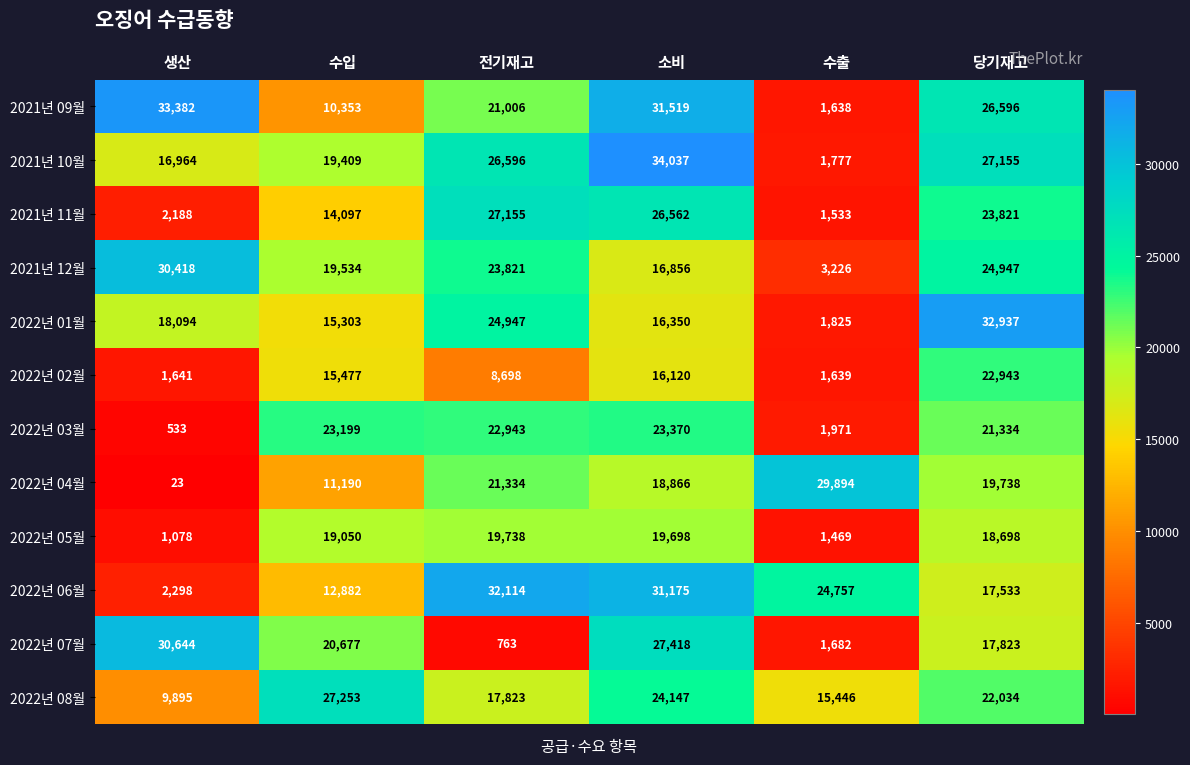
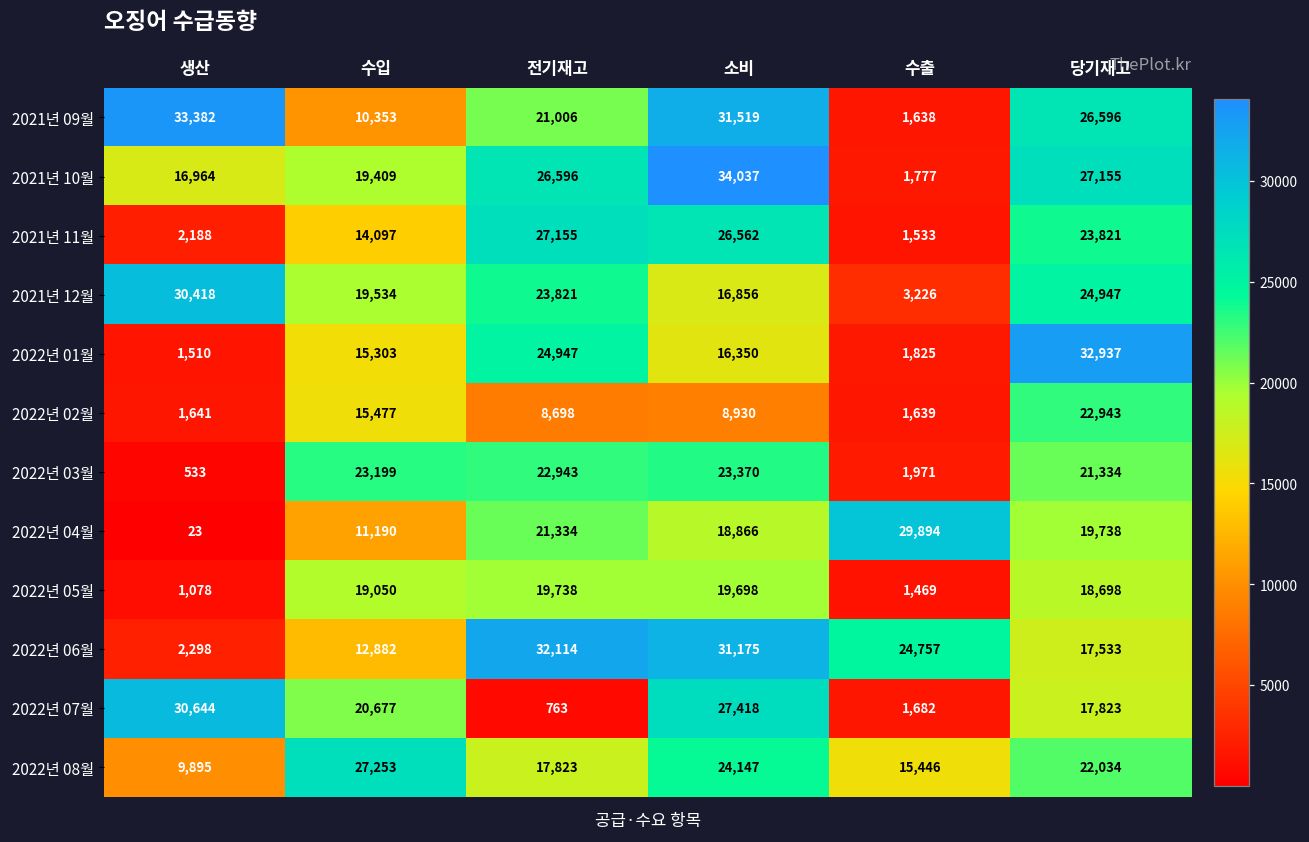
  {
    "2021년 09월": {
      "생산": "33,382",
      "수입": "10,353",
      "전기재고": "21,006",
      "소비": "31,519",
      "수출": "1,638",
      "당기재고": "26,596"
    },
    "2021년 10월": {
      "생산": "16,964",
      "수입": "19,409",
      "전기재고": "26,596",
      "소비": "34,037",
      "수출": "1,777",
      "당기재고": "27,155"
    },
    "2021년 11월": {
      "생산": "2,188",
      "수입": "14,097",
      "전기재고": "27,155",
      "소비": "26,562",
      "수출": "1,533",
      "당기재고": "23,821"
    },
    "2021년 12월": {
      "생산": "30,418",
      "수입": "19,534",
      "전기재고": "23,821",
      "소비": "16,856",
      "수출": "3,226",
      "당기재고": "24,947"
    },
    "2022년 01월": {
-     "생산": "18,094",
+     "생산": "1,510",
      "수입": "15,303",
      "전기재고": "24,947",
      "소비": "16,350",
      "수출": "1,825",
      "당기재고": "32,937"
    },
    "2022년 02월": {
      "생산": "1,641",
      "수입": "15,477",
      "전기재고": "8,698",
-     "소비": "16,120",
+     "소비": "8,930",
      "수출": "1,639",
      "당기재고": "22,943"
    },
    "2022년 03월": {
      "생산": "533",
      "수입": "23,199",
      "전기재고": "22,943",
      "소비": "23,370",
      "수출": "1,971",
      "당기재고": "21,334"
    },
    "2022년 04월": {
      "생산": "23",
      "수입": "11,190",
      "전기재고": "21,334",
      "소비": "18,866",
      "수출": "29,894",
      "당기재고": "19,738"
    },
    "2022년 05월": {
      "생산": "1,078",
      "수입": "19,050",
      "전기재고": "19,738",
      "소비": "19,698",
      "수출": "1,469",
      "당기재고": "18,698"
    },
    "2022년 06월": {
      "생산": "2,298",
      "수입": "12,882",
      "전기재고": "32,114",
      "소비": "31,175",
      "수출": "24,757",
      "당기재고": "17,533"
    },
    "2022년 07월": {
      "생산": "30,644",
      "수입": "20,677",
      "전기재고": "763",
      "소비": "27,418",
      "수출": "1,682",
      "당기재고": "17,823"
    },
    "2022년 08월": {
      "생산": "9,895",
      "수입": "27,253",
      "전기재고": "17,823",
      "소비": "24,147",
      "수출": "15,446",
      "당기재고": "22,034"
    }
  }
